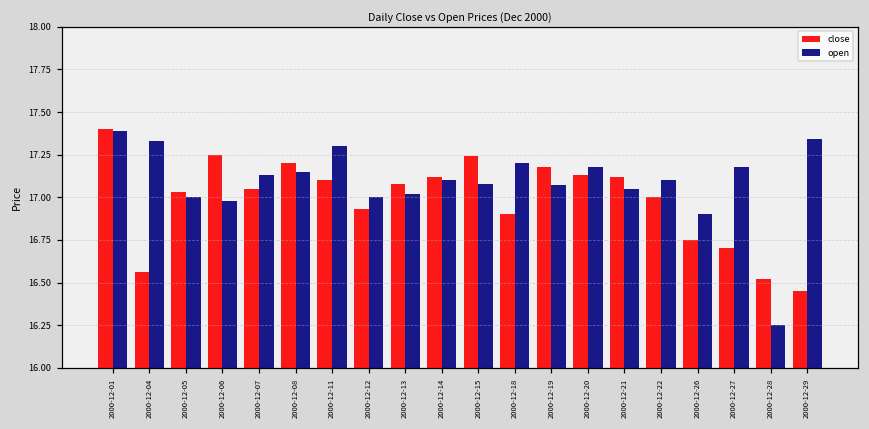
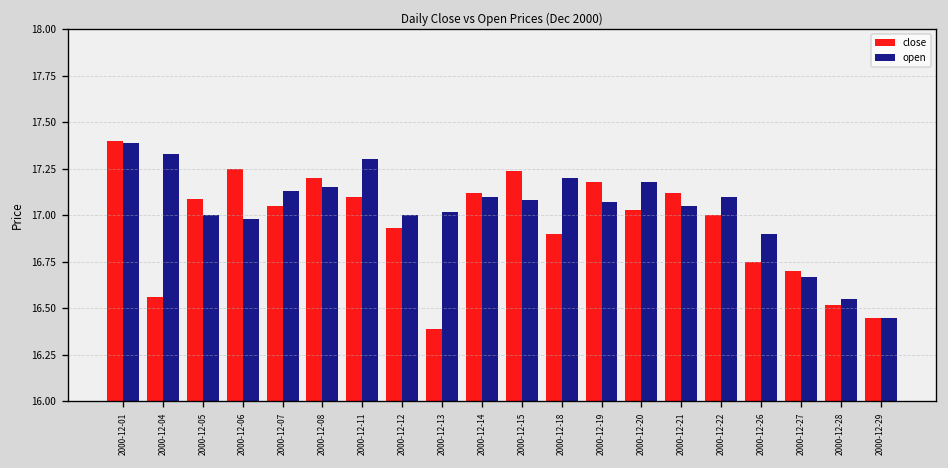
  {
    "close": {
      "2000-12-01": 17.40,
      "2000-12-04": 16.56,
-     "2000-12-05": 17.03,
+     "2000-12-05": 17.09,
      "2000-12-06": 17.25,
      "2000-12-07": 17.05,
      "2000-12-08": 17.20,
      "2000-12-11": 17.10,
      "2000-12-12": 16.93,
-     "2000-12-13": 17.08,
+     "2000-12-13": 16.39,
      "2000-12-14": 17.12,
      "2000-12-15": 17.24,
      "2000-12-18": 16.90,
      "2000-12-19": 17.18,
-     "2000-12-20": 17.13,
+     "2000-12-20": 17.03,
      "2000-12-21": 17.12,
      "2000-12-22": 17.00,
      "2000-12-26": 16.75,
      "2000-12-27": 16.70,
      "2000-12-28": 16.52,
      "2000-12-29": 16.45
    },
    "open": {
      "2000-12-01": 17.39,
      "2000-12-04": 17.33,
      "2000-12-05": 17.00,
      "2000-12-06": 16.98,
      "2000-12-07": 17.13,
      "2000-12-08": 17.15,
      "2000-12-11": 17.30,
      "2000-12-12": 17.00,
      "2000-12-13": 17.02,
      "2000-12-14": 17.10,
      "2000-12-15": 17.08,
      "2000-12-18": 17.20,
      "2000-12-19": 17.07,
      "2000-12-20": 17.18,
      "2000-12-21": 17.05,
      "2000-12-22": 17.10,
      "2000-12-26": 16.90,
-     "2000-12-27": 17.18,
-     "2000-12-28": 16.25,
-     "2000-12-29": 17.34
+     "2000-12-27": 16.67,
+     "2000-12-28": 16.55,
+     "2000-12-29": 16.45
    }
  }
